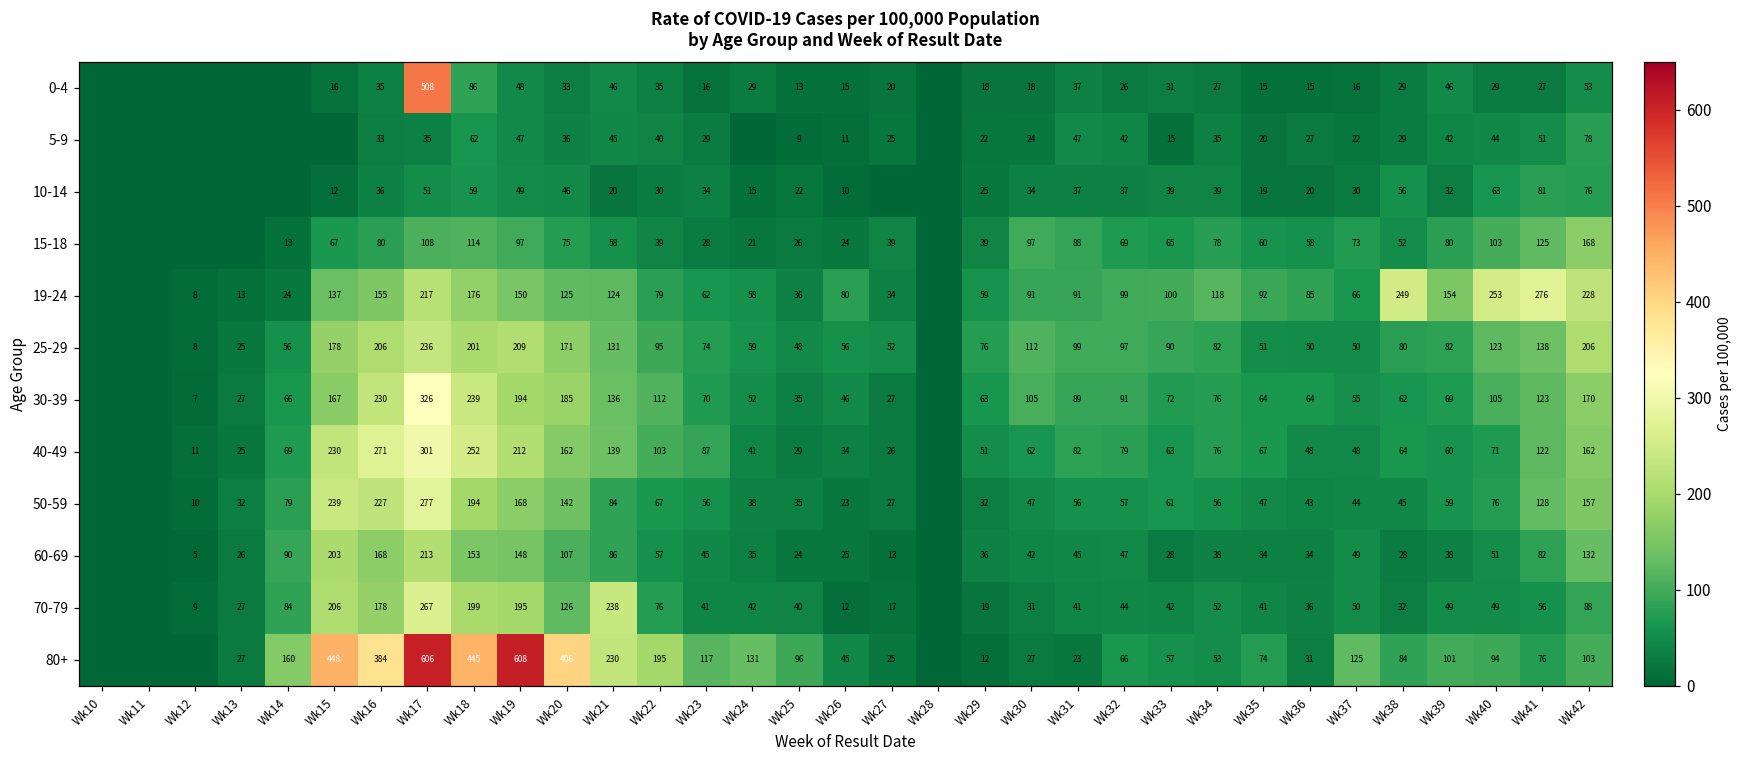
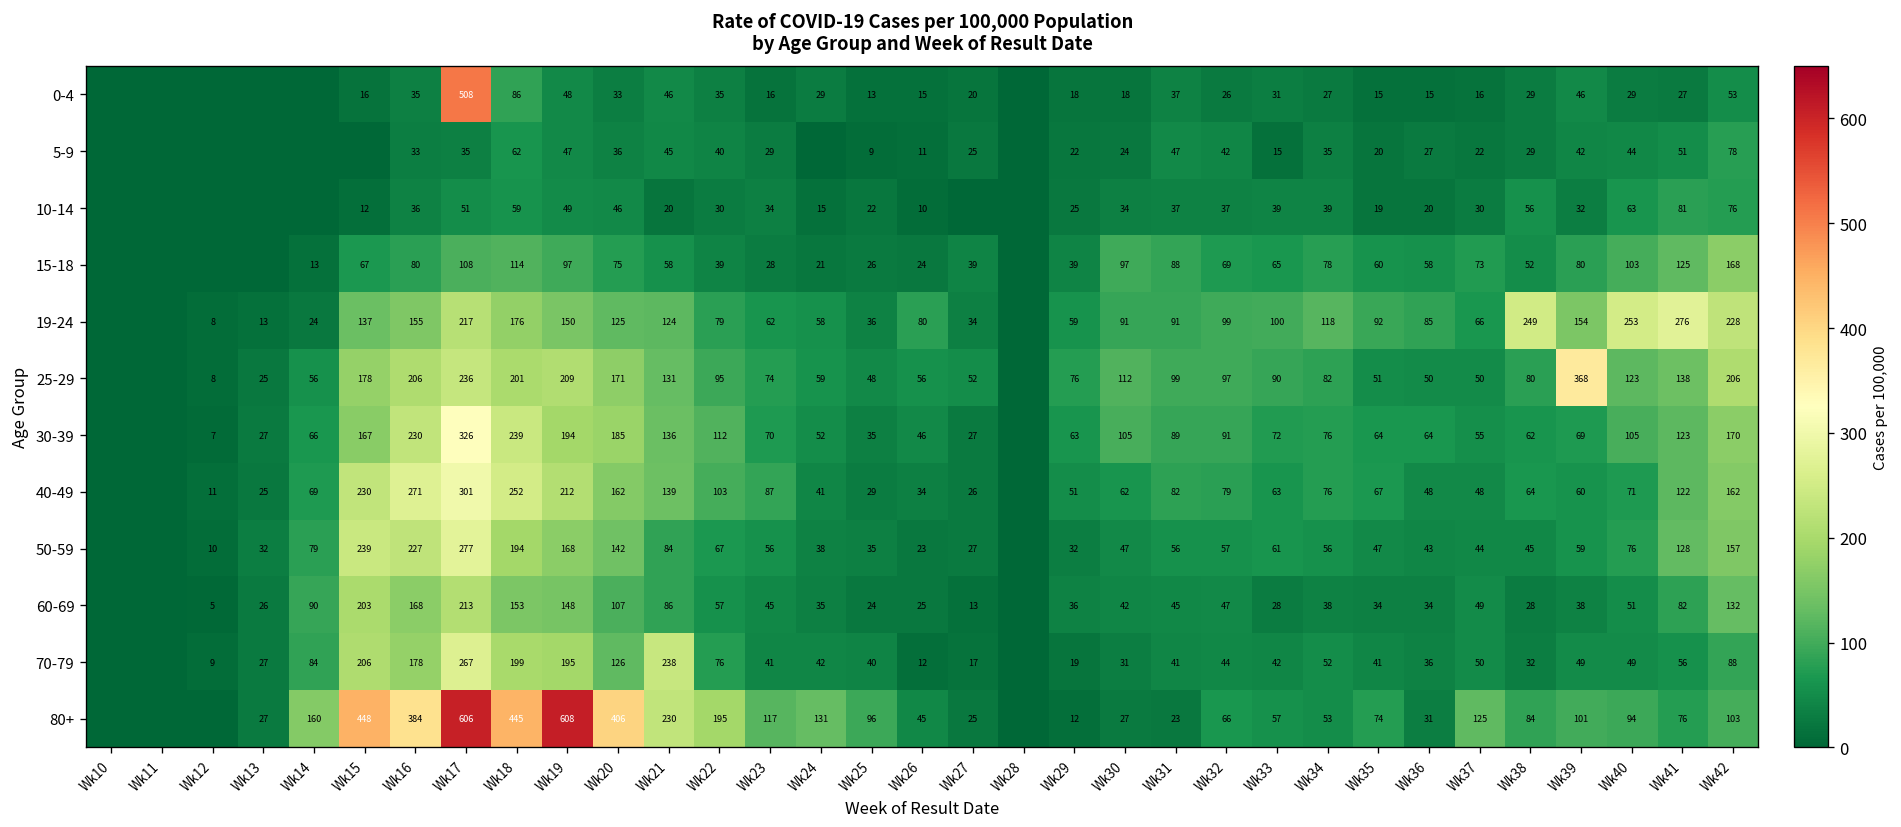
  {
    "25-29": {
      "Wk12": 8,
      "Wk13": 25,
      "Wk14": 56,
      "Wk15": 178,
      "Wk16": 206,
      "Wk17": 236,
      "Wk18": 201,
      "Wk19": 209,
      "Wk20": 171,
      "Wk21": 131,
      "Wk22": 95,
      "Wk23": 74,
      "Wk24": 59,
      "Wk25": 48,
      "Wk26": 56,
      "Wk27": 52,
      "Wk29": 76,
      "Wk30": 112,
      "Wk31": 99,
      "Wk32": 97,
      "Wk33": 90,
      "Wk34": 82,
      "Wk35": 51,
      "Wk36": 50,
      "Wk37": 50,
      "Wk38": 80,
-     "Wk39": 82,
+     "Wk39": 368,
      "Wk40": 123,
      "Wk41": 138,
      "Wk42": 206
    }
  }
